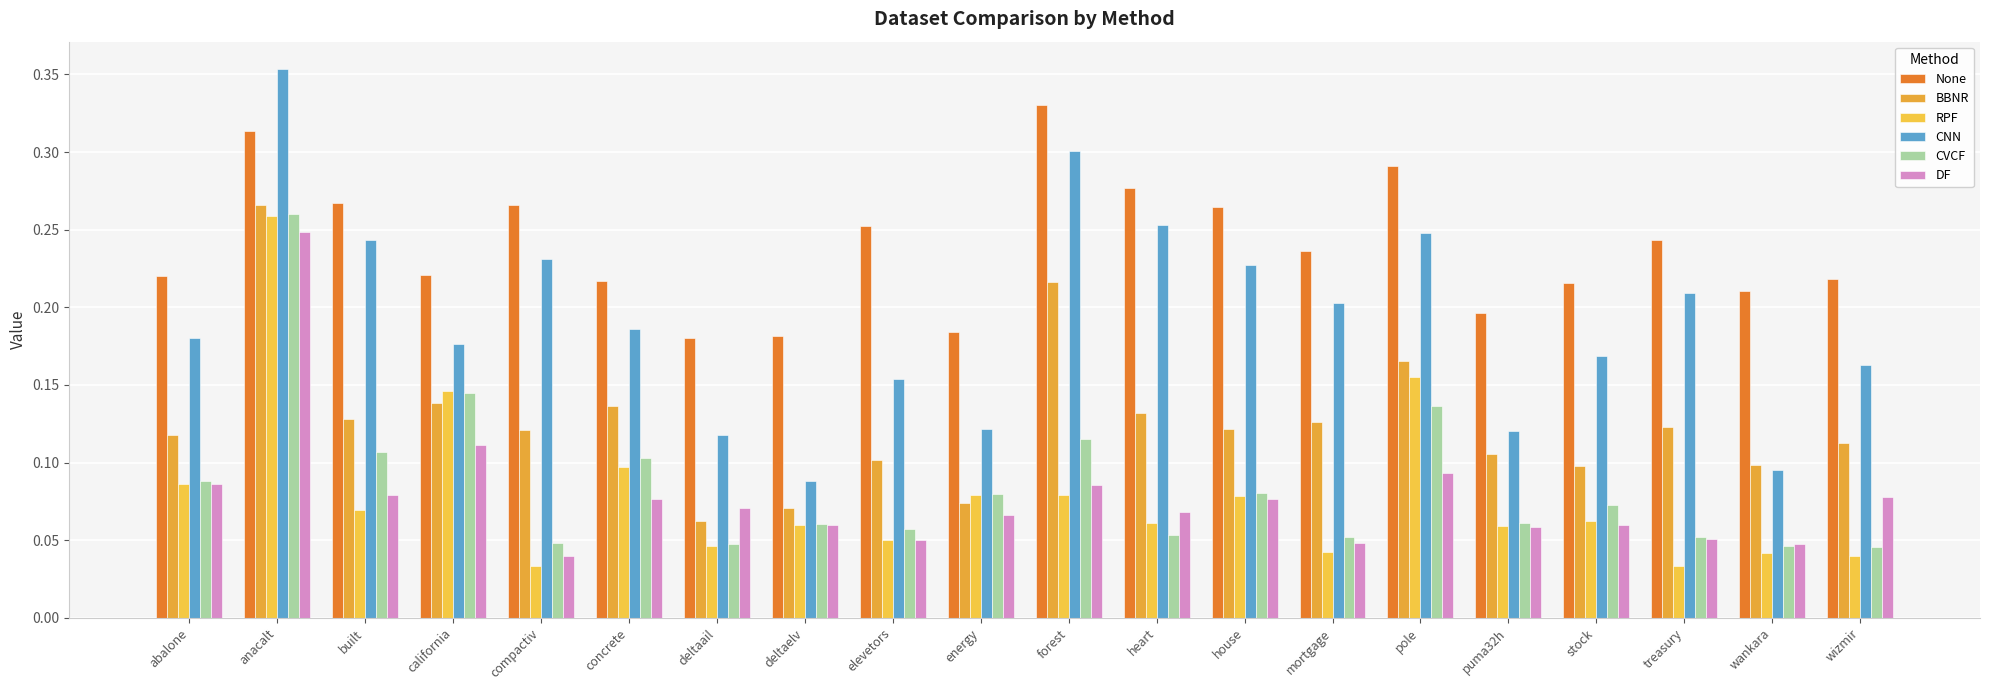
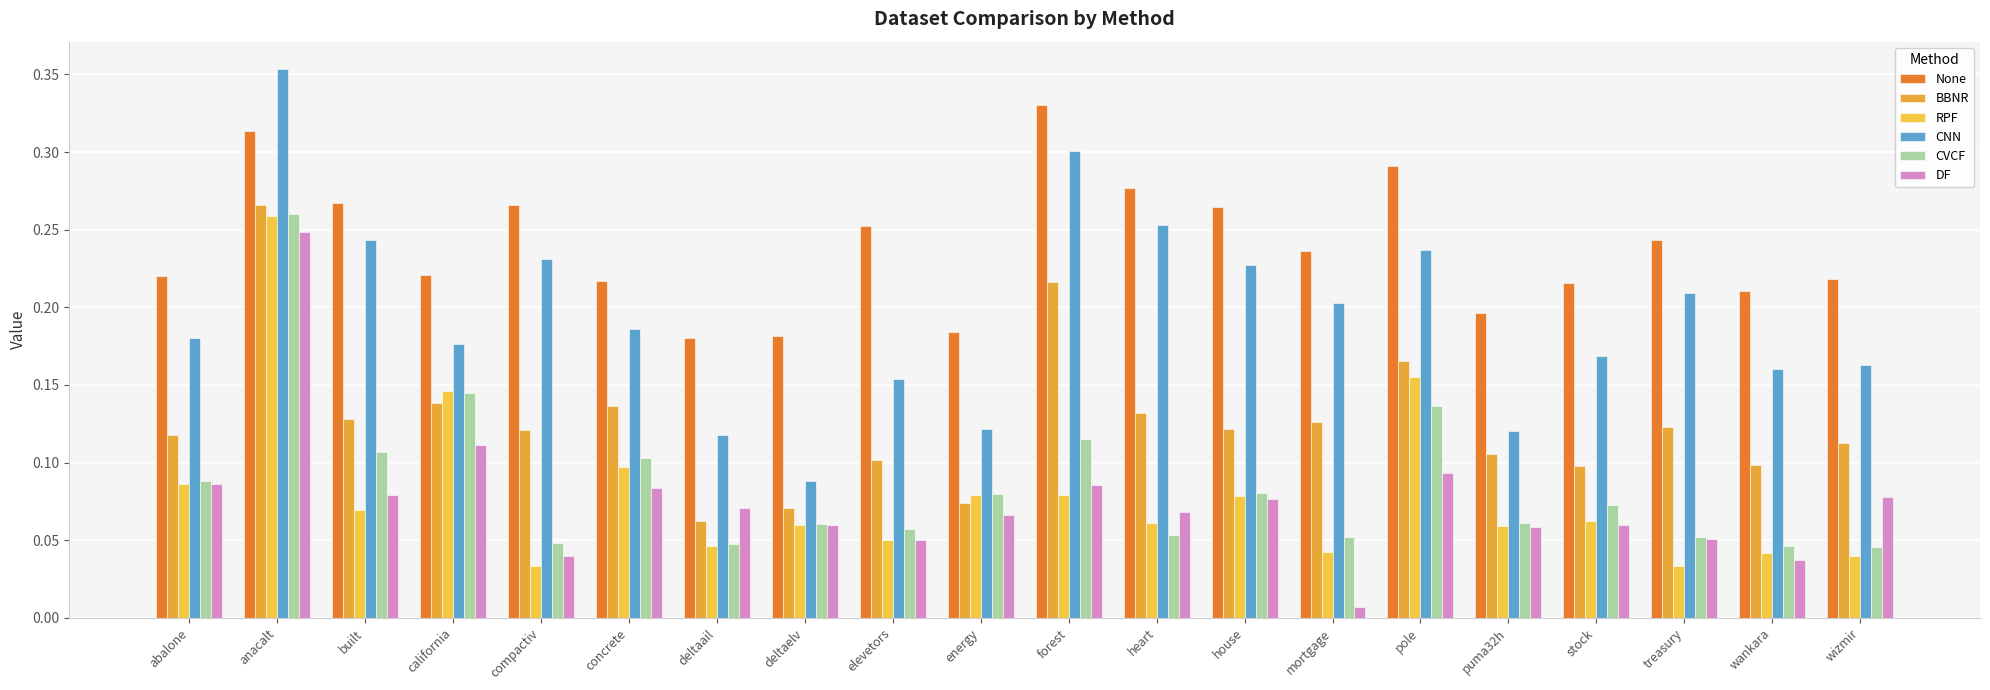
  {
    "CNN": {
      "abalone": 0.180,
      "anacalt": 0.353,
      "built": 0.243,
      "california": 0.176,
      "compactiv": 0.231,
      "concrete": 0.186,
      "deltaail": 0.118,
      "deltaelv": 0.088,
      "elevetors": 0.154,
      "energy": 0.122,
      "forest": 0.301,
      "heart": 0.253,
      "house": 0.227,
      "mortgage": 0.203,
-     "pole": 0.248,
+     "pole": 0.237,
      "puma32h": 0.120,
      "stock": 0.169,
      "treasury": 0.209,
-     "wankara": 0.095,
+     "wankara": 0.160,
      "wizmir": 0.163
    },
    "CVCF": {
      "abalone": 0.088,
      "anacalt": 0.260,
      "built": 0.107,
      "california": 0.145,
      "compactiv": 0.048,
      "concrete": 0.103,
      "deltaail": 0.047,
      "deltaelv": 0.060,
      "elevetors": 0.057,
      "energy": 0.080,
      "forest": 0.115,
      "heart": 0.053,
      "house": 0.081,
      "mortgage": 0.052,
      "pole": 0.136,
      "puma32h": 0.061,
      "stock": 0.073,
      "treasury": 0.052,
      "wankara": 0.046,
      "wizmir": 0.046
    },
    "DF": {
      "abalone": 0.086,
      "anacalt": 0.248,
      "built": 0.079,
      "california": 0.111,
      "compactiv": 0.040,
-     "concrete": 0.076,
+     "concrete": 0.084,
      "deltaail": 0.071,
      "deltaelv": 0.060,
      "elevetors": 0.050,
      "energy": 0.066,
      "forest": 0.086,
      "heart": 0.068,
      "house": 0.077,
-     "mortgage": 0.048,
+     "mortgage": 0.007,
      "pole": 0.093,
      "puma32h": 0.059,
      "stock": 0.060,
      "treasury": 0.051,
-     "wankara": 0.048,
+     "wankara": 0.038,
      "wizmir": 0.078
    }
  }
